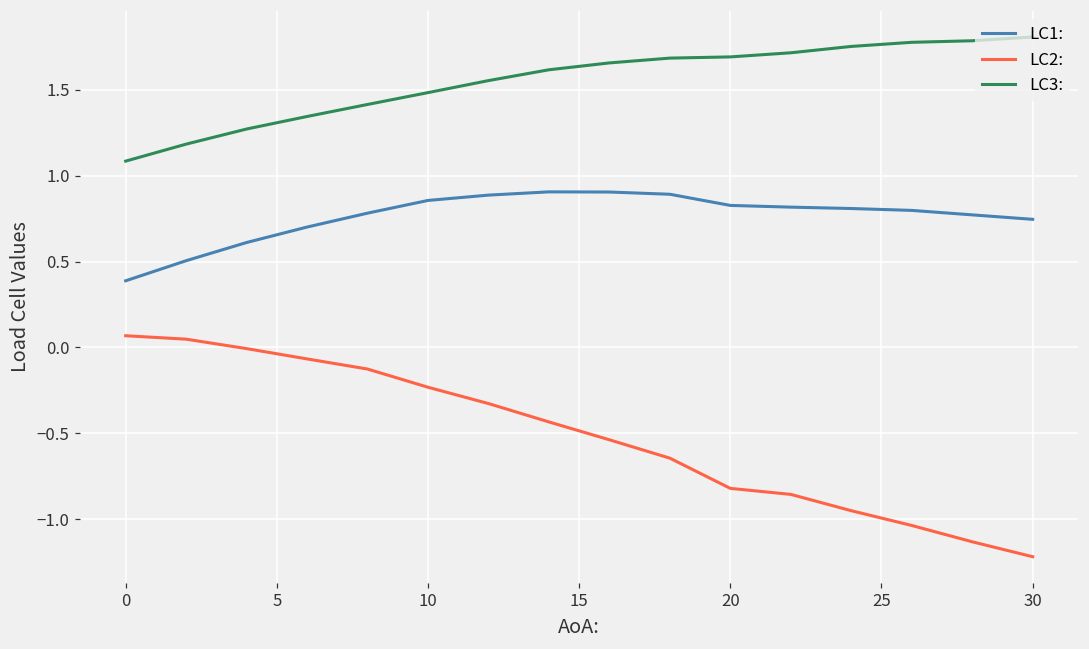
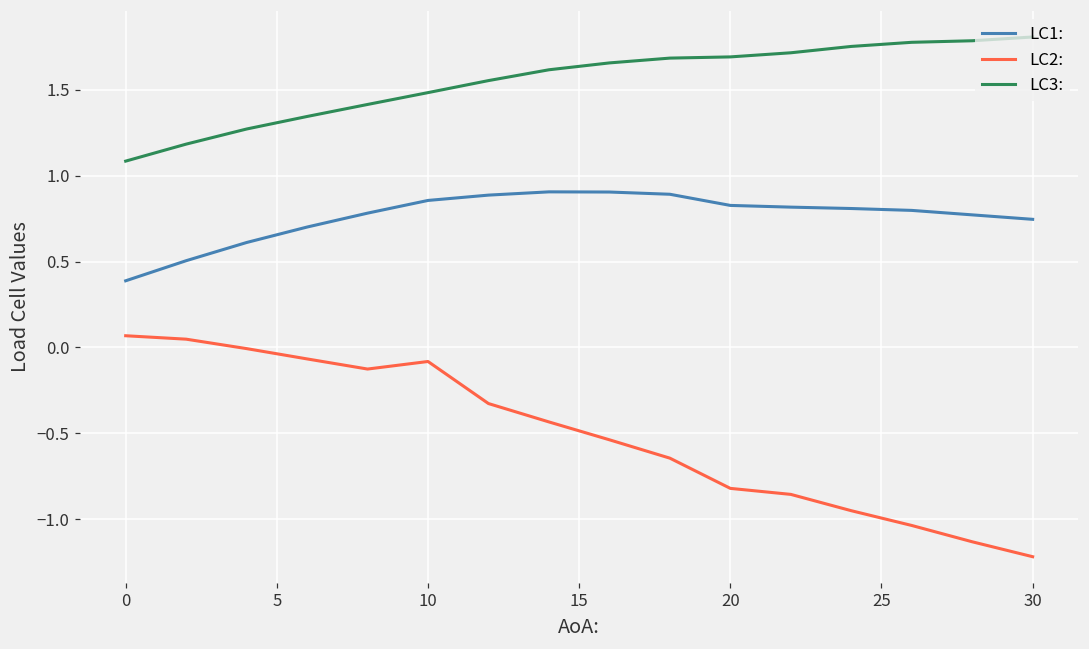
  {
    "LC1:": {
      "0": 0.39,
      "10": 0.86,
      "20": 0.83,
      "30": 0.75
    },
    "LC2:": {
      "0": 0.07,
-     "10": -0.23,
+     "10": -0.08,
      "20": -0.82,
      "30": -1.22
    },
    "LC3:": {
      "0": 1.09,
      "10": 1.48,
      "20": 1.69
    }
  }
